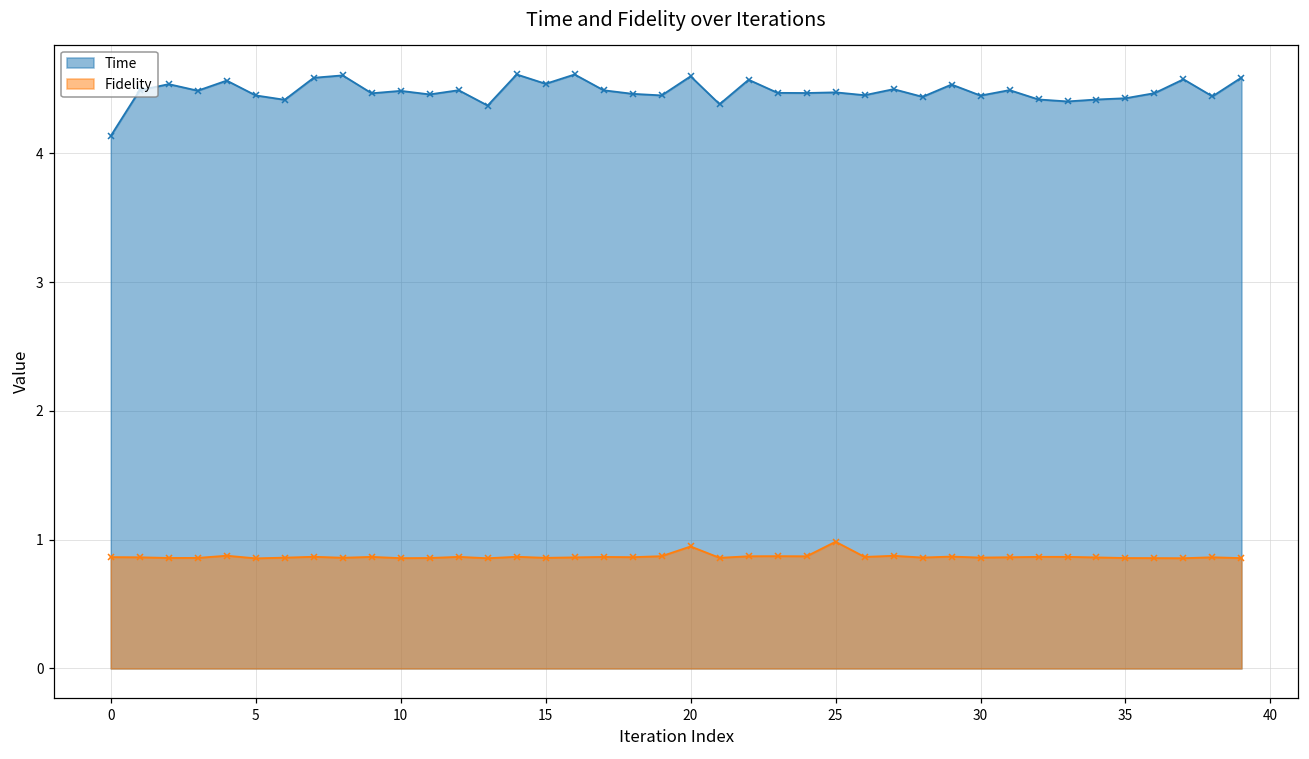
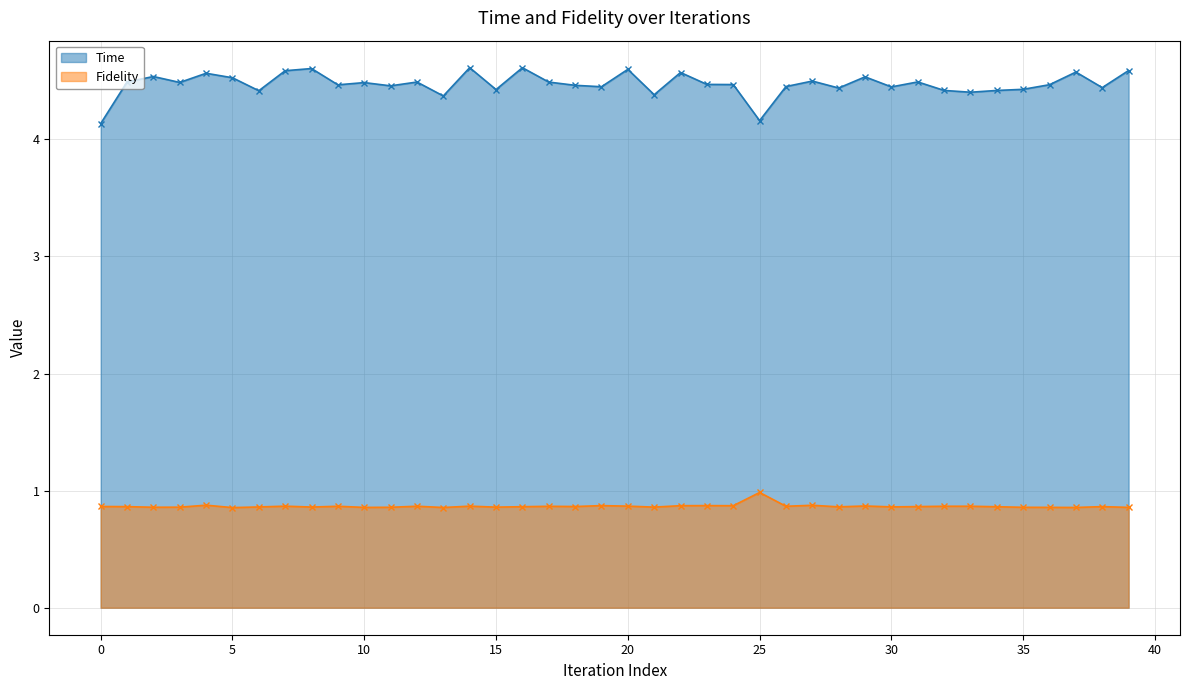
  {
    "Time": {
      "0": 4.13,
-     "5": 4.45,
+     "5": 4.53,
      "10": 4.48,
-     "15": 4.54,
+     "15": 4.42,
      "20": 4.60,
-     "25": 4.47,
+     "25": 4.16,
      "30": 4.45,
      "35": 4.43
    },
    "Fidelity": {
      "0": 0.86,
      "5": 0.85,
      "10": 0.86,
      "15": 0.86,
-     "20": 0.95,
+     "20": 0.87,
      "25": 0.98,
      "30": 0.86,
      "35": 0.86
    }
  }
